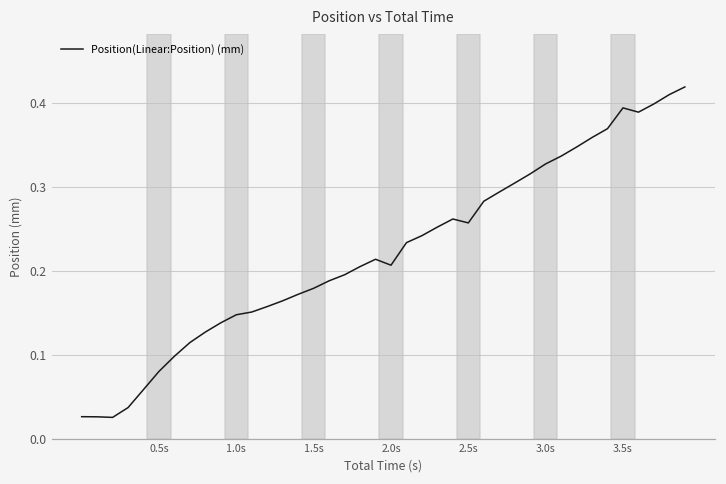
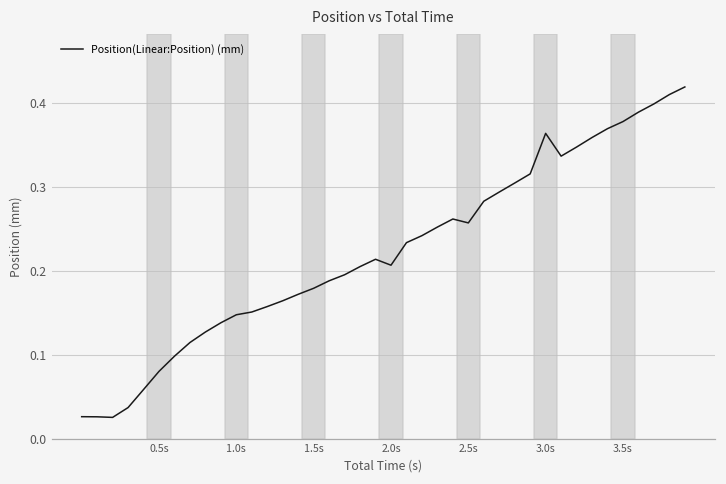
  {
    "0.5s": 0.08,
    "1.0s": 0.15,
    "1.5s": 0.18,
    "2.0s": 0.21,
    "2.5s": 0.26,
-   "3.0s": 0.33,
-   "3.5s": 0.39
+   "3.0s": 0.36,
+   "3.5s": 0.38
  }
